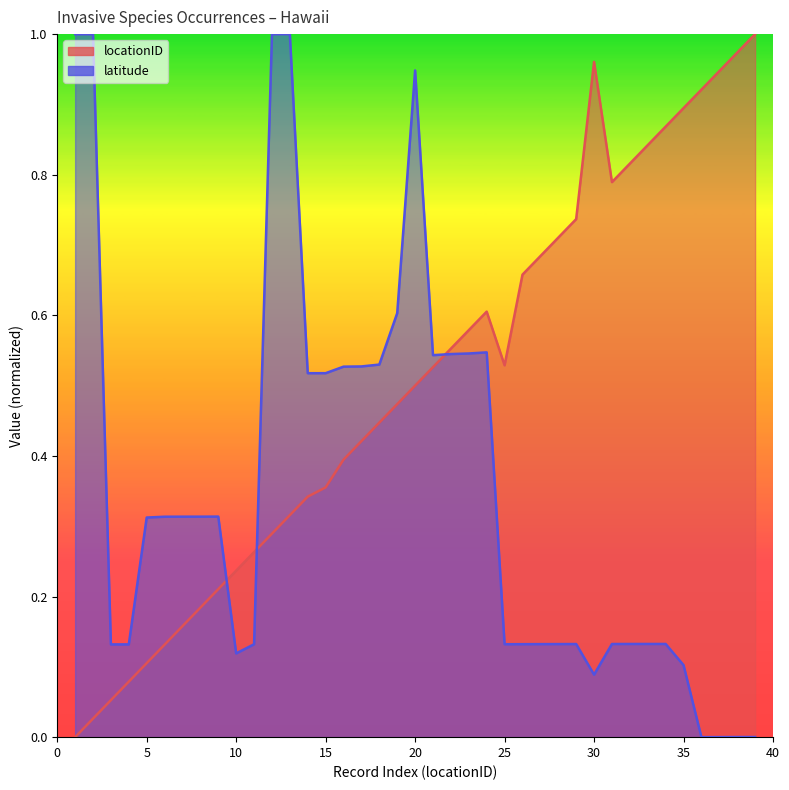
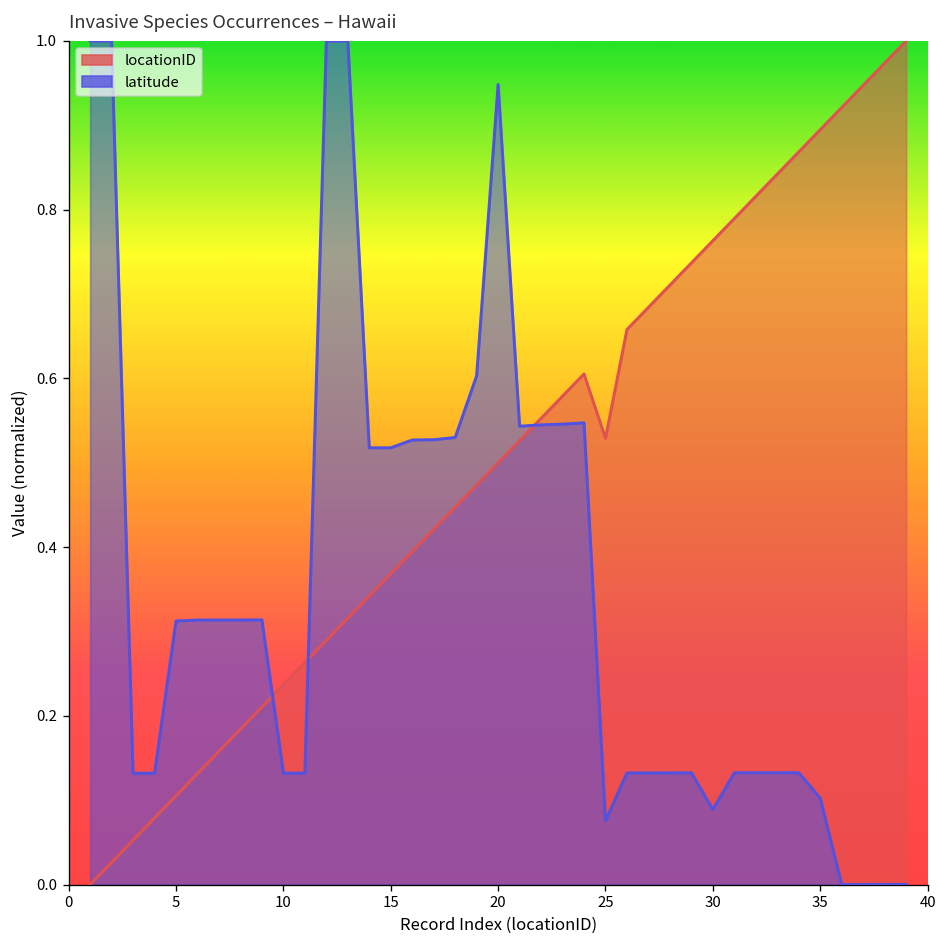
  {
    "locationID": {
      "5": 0.11,
      "10": 0.24,
-     "15": 0.36,
+     "15": 0.37,
      "20": 0.50,
      "25": 0.53,
-     "30": 0.96,
+     "30": 0.76,
      "35": 0.89
    },
    "latitude": {
      "5": 0.31,
-     "10": 0.12,
+     "10": 0.13,
      "15": 0.52,
      "20": 0.95,
-     "25": 0.13,
+     "25": 0.08,
      "30": 0.09,
      "35": 0.10
    }
  }
